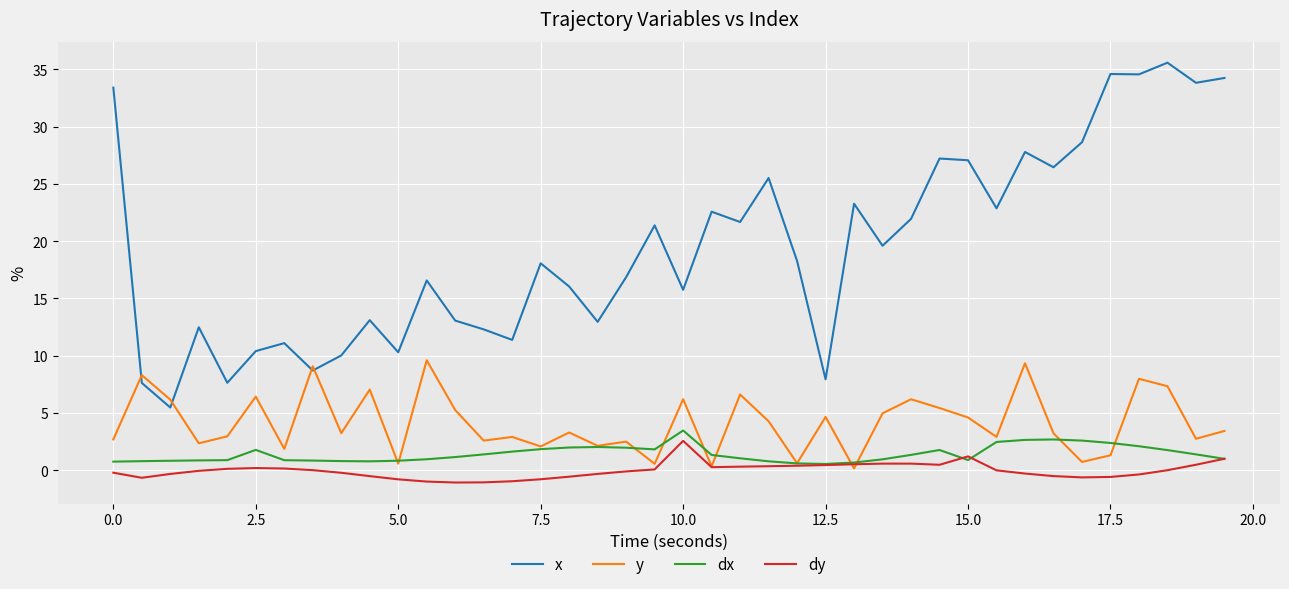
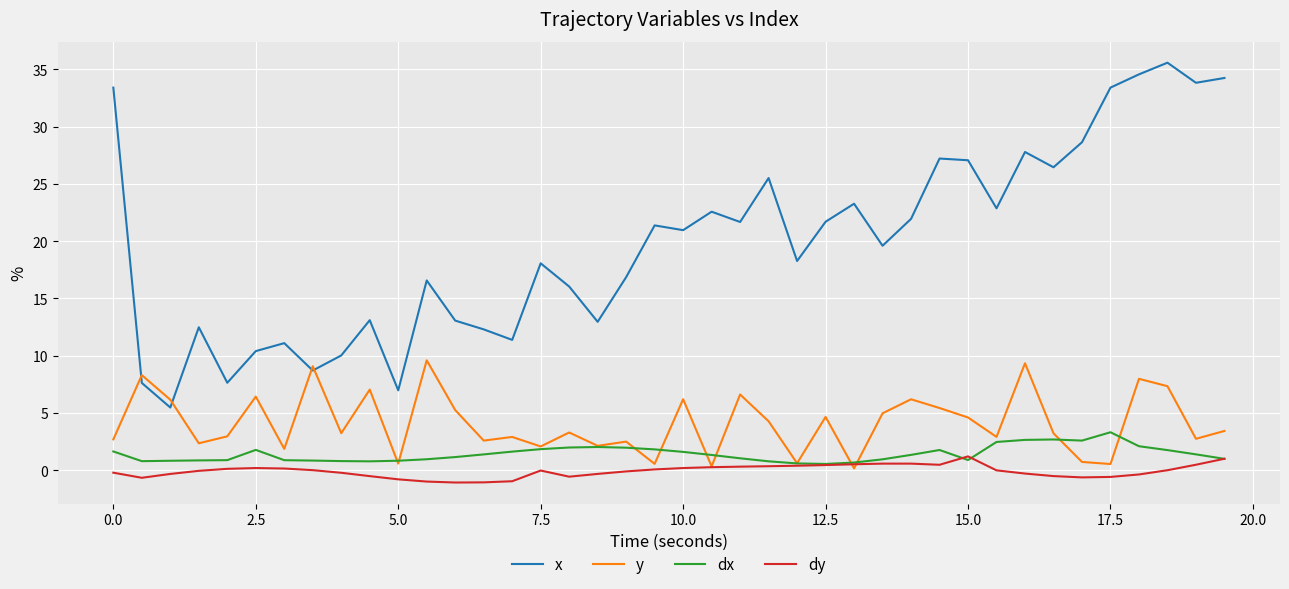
  {
    "x": {
      "0.0": 33.4,
      "2.5": 10.4,
-     "5.0": 10.3,
+     "5.0": 7.0,
      "7.5": 18.1,
-     "10.0": 15.7,
-     "12.5": 7.9,
+     "10.0": 21.0,
+     "12.5": 21.7,
      "15.0": 27.1,
-     "17.5": 34.6
+     "17.5": 33.4
    },
    "y": {
      "0.0": 2.7,
      "2.5": 6.4,
      "5.0": 0.6,
      "7.5": 2.1,
      "10.0": 6.2,
      "12.5": 4.6,
      "15.0": 4.6,
-     "17.5": 1.3
+     "17.5": 0.5
    },
    "dx": {
-     "0.0": 0.7,
+     "0.0": 1.6,
      "2.5": 1.8,
      "5.0": 0.8,
      "7.5": 1.8,
-     "10.0": 3.5,
+     "10.0": 1.6,
      "15.0": 0.9,
-     "17.5": 2.4
+     "17.5": 3.3
    },
    "dy": {
      "0.0": -0.2,
      "2.5": 0.2,
      "5.0": -0.8,
-     "7.5": -0.8,
-     "10.0": 2.6,
+     "7.5": 0.0,
+     "10.0": 0.2,
      "15.0": 1.2,
      "17.5": -0.6
    }
  }
